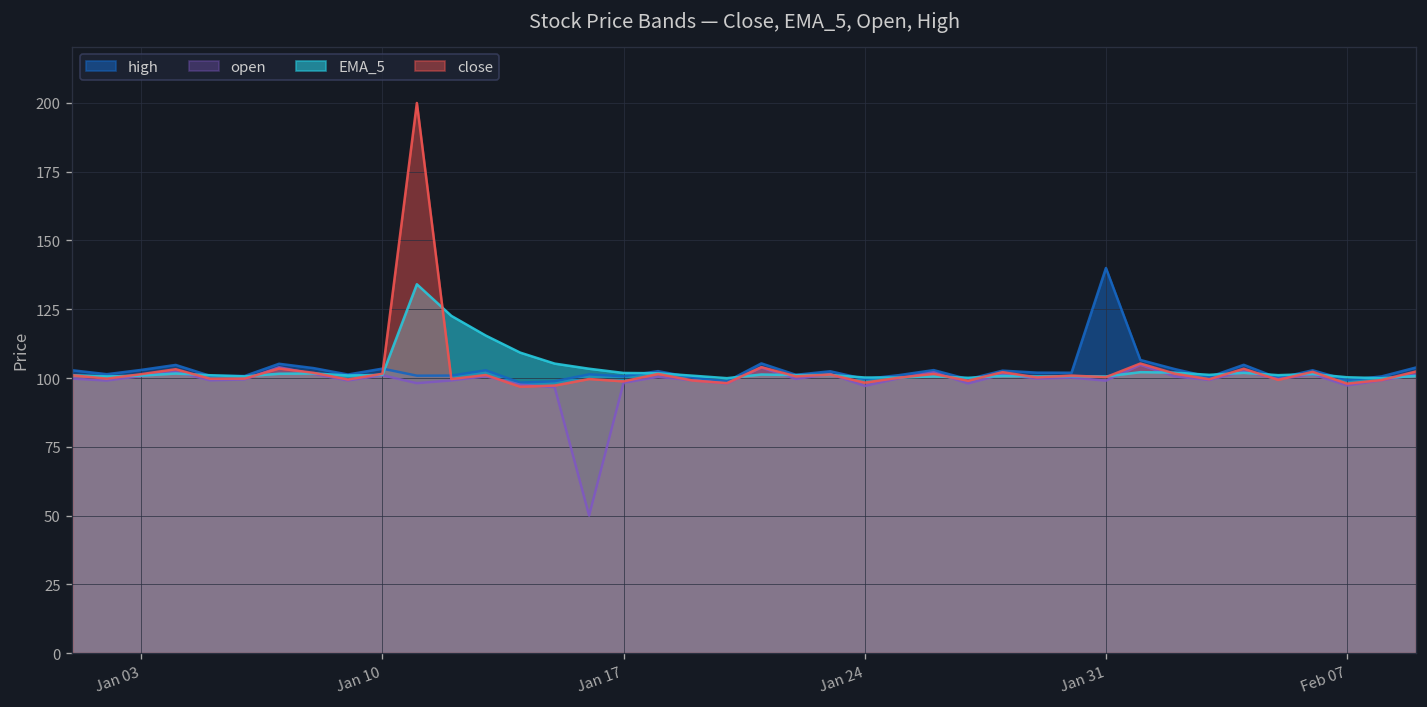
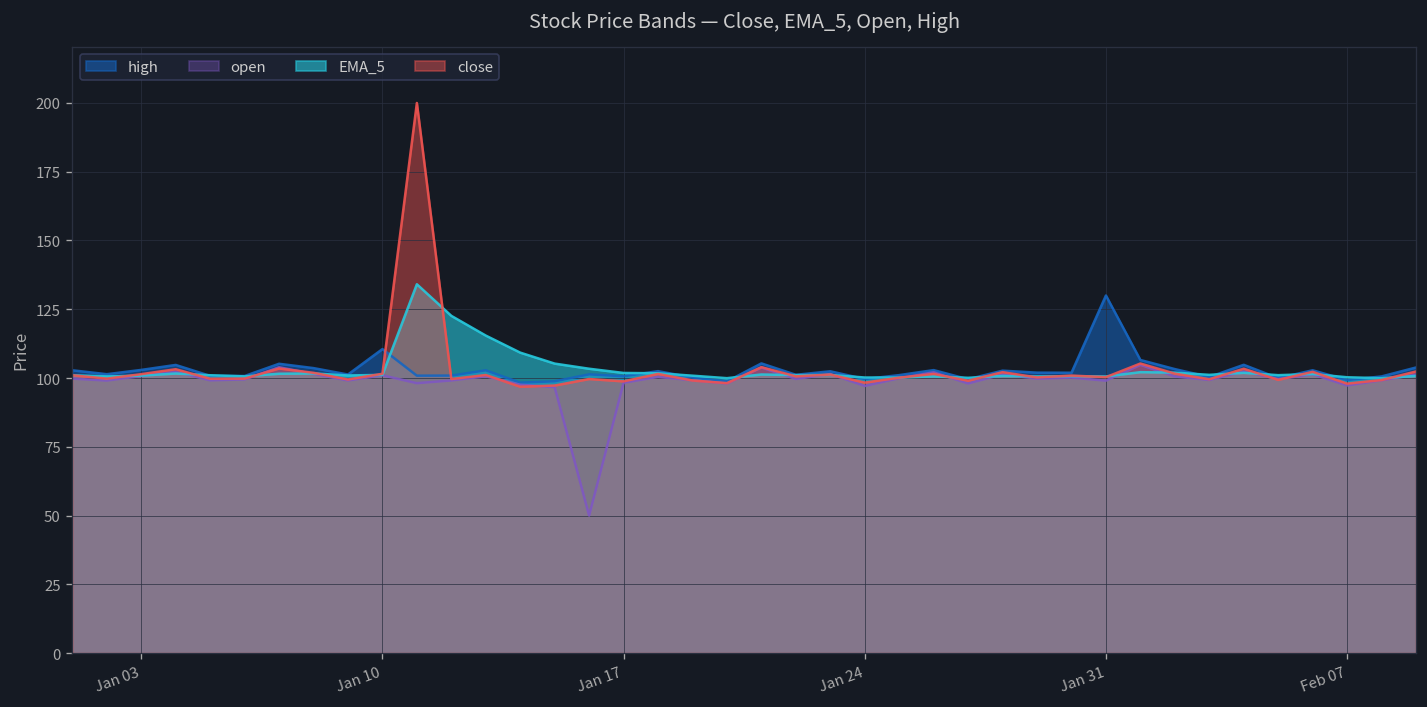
  {
    "high": {
      "Jan 03": 103,
-     "Jan 10": 103,
+     "Jan 10": 111,
      "Jan 17": 101,
-     "Jan 31": 140
+     "Jan 31": 130
    },
    "open": {
      "Jan 24": 97,
      "Jan 31": 99
    },
    "EMA_5": {
      "Jan 17": 102
    },
    "close": {
      "Jan 24": 98
    }
  }
